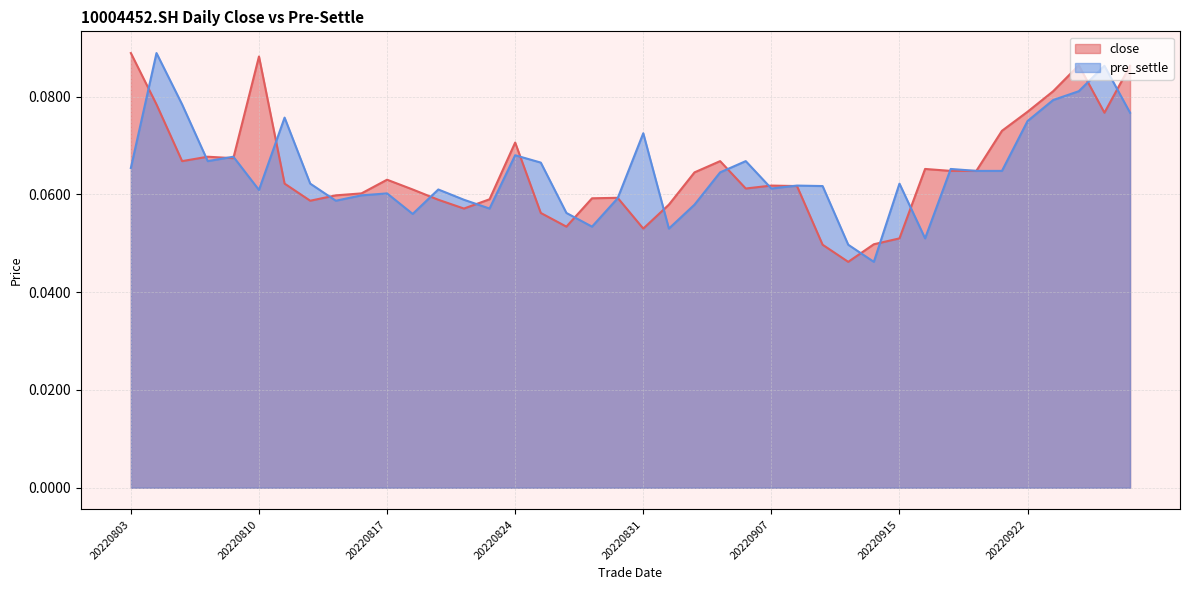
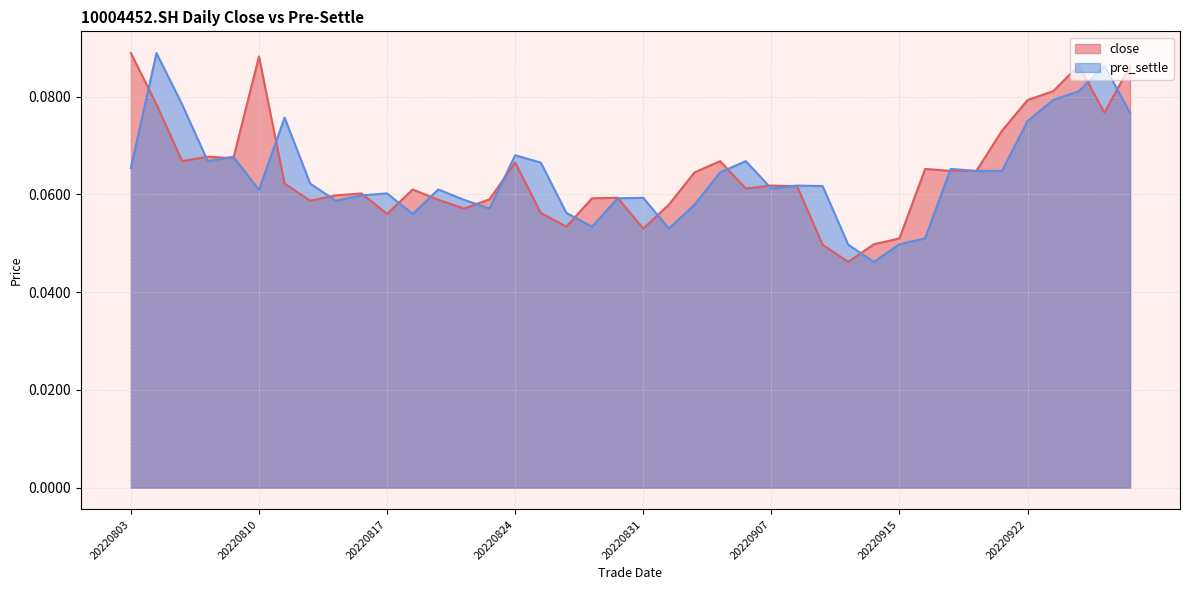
  {
    "close": {
      "20220803": 0.089,
      "20220810": 0.088,
-     "20220817": 0.063,
-     "20220824": 0.071,
+     "20220817": 0.056,
+     "20220824": 0.067,
      "20220831": 0.053,
      "20220907": 0.062,
      "20220915": 0.051,
-     "20220922": 0.077
+     "20220922": 0.079
    },
    "pre_settle": {
      "20220803": 0.065,
      "20220810": 0.061,
      "20220817": 0.060,
      "20220824": 0.068,
-     "20220831": 0.073,
+     "20220831": 0.059,
      "20220907": 0.061,
-     "20220915": 0.062,
+     "20220915": 0.050,
      "20220922": 0.075
    }
  }
